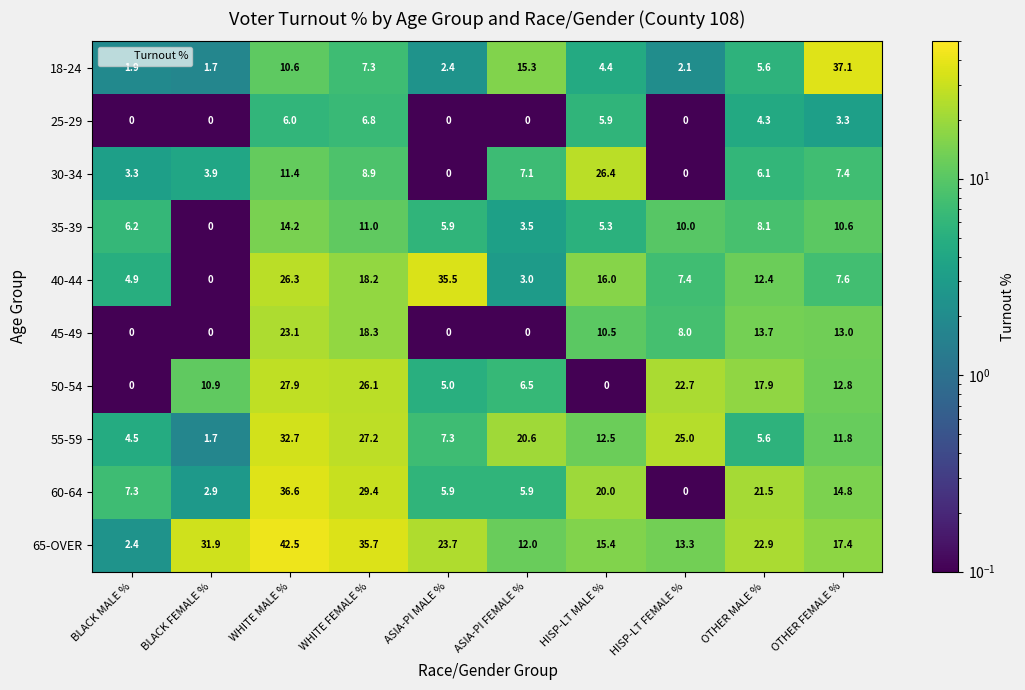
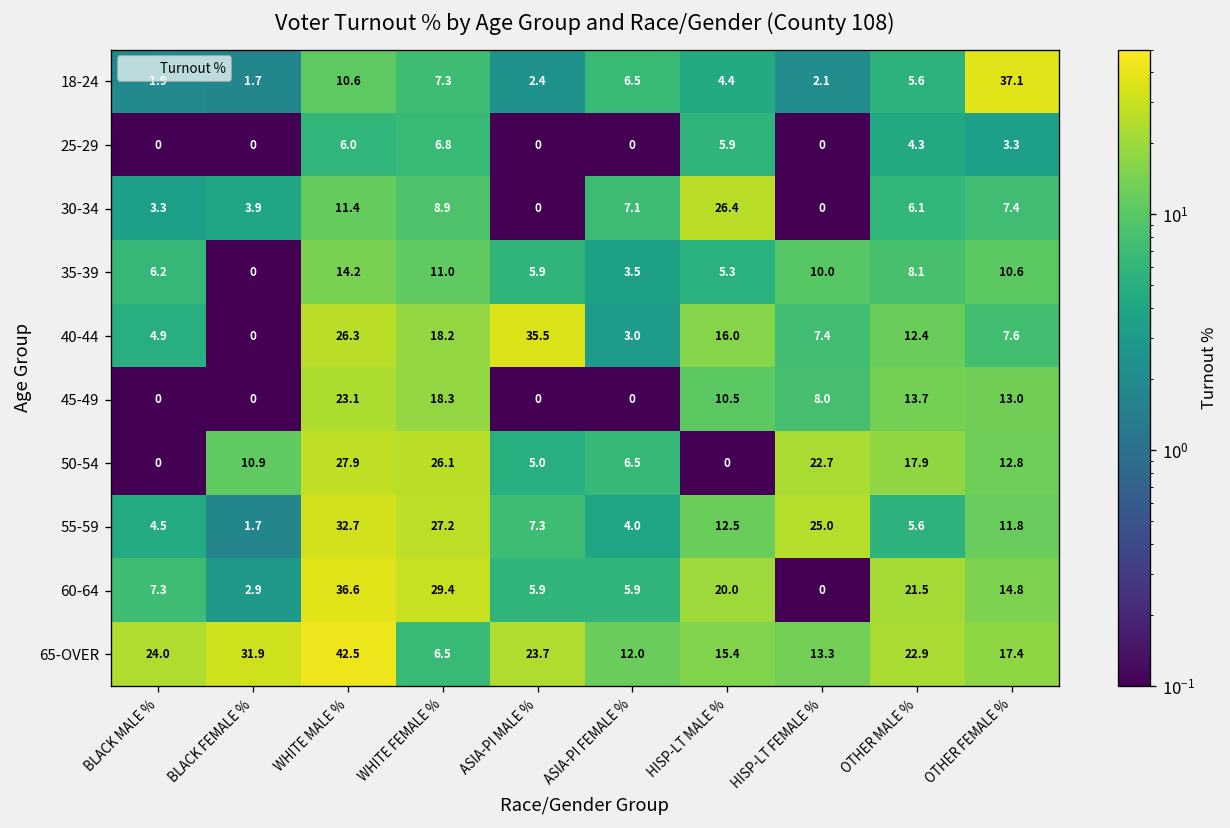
  {
    "18-24": {
      "BLACK FEMALE %": 1.7,
      "WHITE MALE %": 10.6,
      "WHITE FEMALE %": 7.3,
      "ASIA-PI MALE %": 2.4,
-     "ASIA-PI FEMALE %": 15.3,
+     "ASIA-PI FEMALE %": 6.5,
      "HISP-LT MALE %": 4.4,
      "HISP-LT FEMALE %": 2.1,
      "OTHER MALE %": 5.6,
      "OTHER FEMALE %": 37.1
    },
    "25-29": {
      "BLACK MALE %": 0,
      "BLACK FEMALE %": 0,
      "WHITE MALE %": 6.0,
      "WHITE FEMALE %": 6.8,
      "ASIA-PI MALE %": 0,
      "ASIA-PI FEMALE %": 0,
      "HISP-LT MALE %": 5.9,
      "HISP-LT FEMALE %": 0,
      "OTHER MALE %": 4.3,
      "OTHER FEMALE %": 3.3
    },
    "30-34": {
      "BLACK MALE %": 3.3,
      "BLACK FEMALE %": 3.9,
      "WHITE MALE %": 11.4,
      "WHITE FEMALE %": 8.9,
      "ASIA-PI MALE %": 0,
      "ASIA-PI FEMALE %": 7.1,
      "HISP-LT MALE %": 26.4,
      "HISP-LT FEMALE %": 0,
      "OTHER MALE %": 6.1,
      "OTHER FEMALE %": 7.4
    },
    "35-39": {
      "BLACK MALE %": 6.2,
      "BLACK FEMALE %": 0,
      "WHITE MALE %": 14.2,
      "WHITE FEMALE %": 11.0,
      "ASIA-PI MALE %": 5.9,
      "ASIA-PI FEMALE %": 3.5,
      "HISP-LT MALE %": 5.3,
      "HISP-LT FEMALE %": 10.0,
      "OTHER MALE %": 8.1,
      "OTHER FEMALE %": 10.6
    },
    "40-44": {
      "BLACK MALE %": 4.9,
      "BLACK FEMALE %": 0,
      "WHITE MALE %": 26.3,
      "WHITE FEMALE %": 18.2,
      "ASIA-PI MALE %": 35.5,
      "ASIA-PI FEMALE %": 3.0,
      "HISP-LT MALE %": 16.0,
      "HISP-LT FEMALE %": 7.4,
      "OTHER MALE %": 12.4,
      "OTHER FEMALE %": 7.6
    },
    "45-49": {
      "BLACK MALE %": 0,
      "BLACK FEMALE %": 0,
      "WHITE MALE %": 23.1,
      "WHITE FEMALE %": 18.3,
      "ASIA-PI MALE %": 0,
      "ASIA-PI FEMALE %": 0,
      "HISP-LT MALE %": 10.5,
      "HISP-LT FEMALE %": 8.0,
      "OTHER MALE %": 13.7,
      "OTHER FEMALE %": 13.0
    },
    "50-54": {
      "BLACK MALE %": 0,
      "BLACK FEMALE %": 10.9,
      "WHITE MALE %": 27.9,
      "WHITE FEMALE %": 26.1,
      "ASIA-PI MALE %": 5.0,
      "ASIA-PI FEMALE %": 6.5,
      "HISP-LT MALE %": 0,
      "HISP-LT FEMALE %": 22.7,
      "OTHER MALE %": 17.9,
      "OTHER FEMALE %": 12.8
    },
    "55-59": {
      "BLACK MALE %": 4.5,
      "BLACK FEMALE %": 1.7,
      "WHITE MALE %": 32.7,
      "WHITE FEMALE %": 27.2,
      "ASIA-PI MALE %": 7.3,
-     "ASIA-PI FEMALE %": 20.6,
+     "ASIA-PI FEMALE %": 4.0,
      "HISP-LT MALE %": 12.5,
      "HISP-LT FEMALE %": 25.0,
      "OTHER MALE %": 5.6,
      "OTHER FEMALE %": 11.8
    },
    "60-64": {
      "BLACK MALE %": 7.3,
      "BLACK FEMALE %": 2.9,
      "WHITE MALE %": 36.6,
      "WHITE FEMALE %": 29.4,
      "ASIA-PI MALE %": 5.9,
      "ASIA-PI FEMALE %": 5.9,
      "HISP-LT MALE %": 20.0,
      "HISP-LT FEMALE %": 0,
      "OTHER MALE %": 21.5,
      "OTHER FEMALE %": 14.8
    },
    "65-OVER": {
-     "BLACK MALE %": 2.4,
+     "BLACK MALE %": 24.0,
      "BLACK FEMALE %": 31.9,
      "WHITE MALE %": 42.5,
-     "WHITE FEMALE %": 35.7,
+     "WHITE FEMALE %": 6.5,
      "ASIA-PI MALE %": 23.7,
      "ASIA-PI FEMALE %": 12.0,
      "HISP-LT MALE %": 15.4,
      "HISP-LT FEMALE %": 13.3,
      "OTHER MALE %": 22.9,
      "OTHER FEMALE %": 17.4
    }
  }
